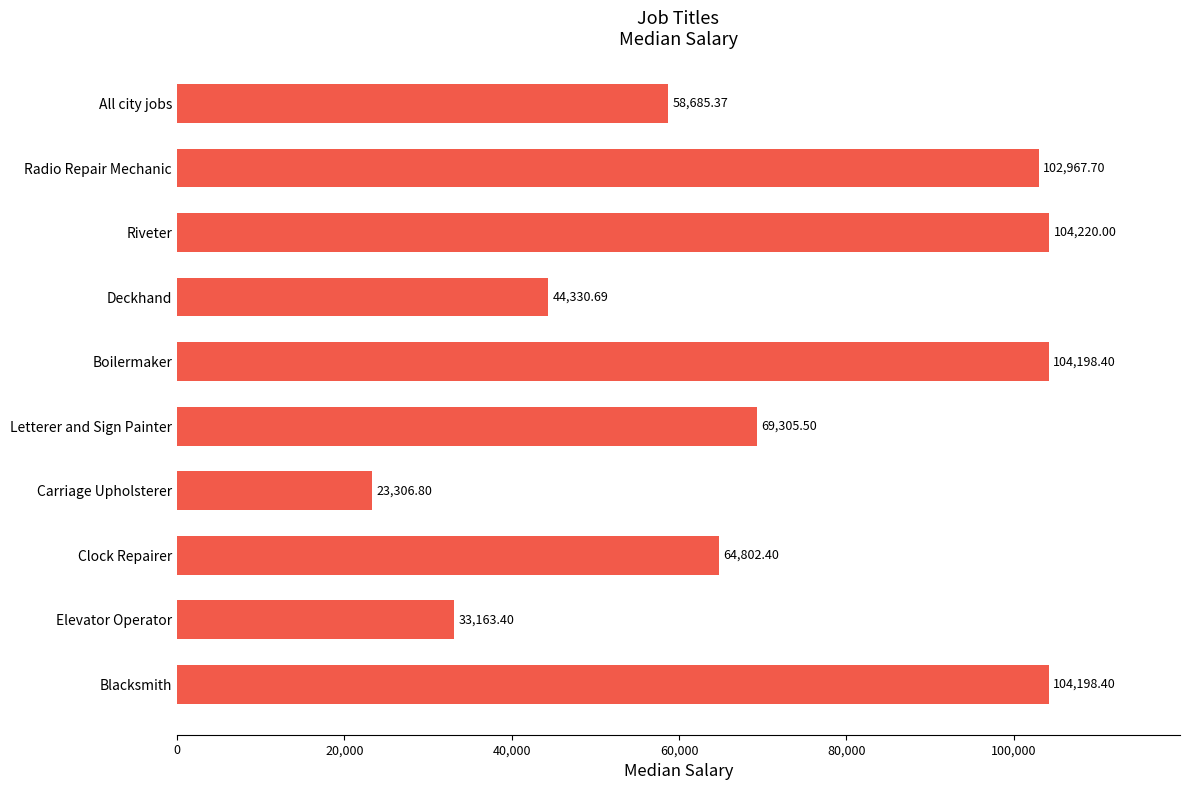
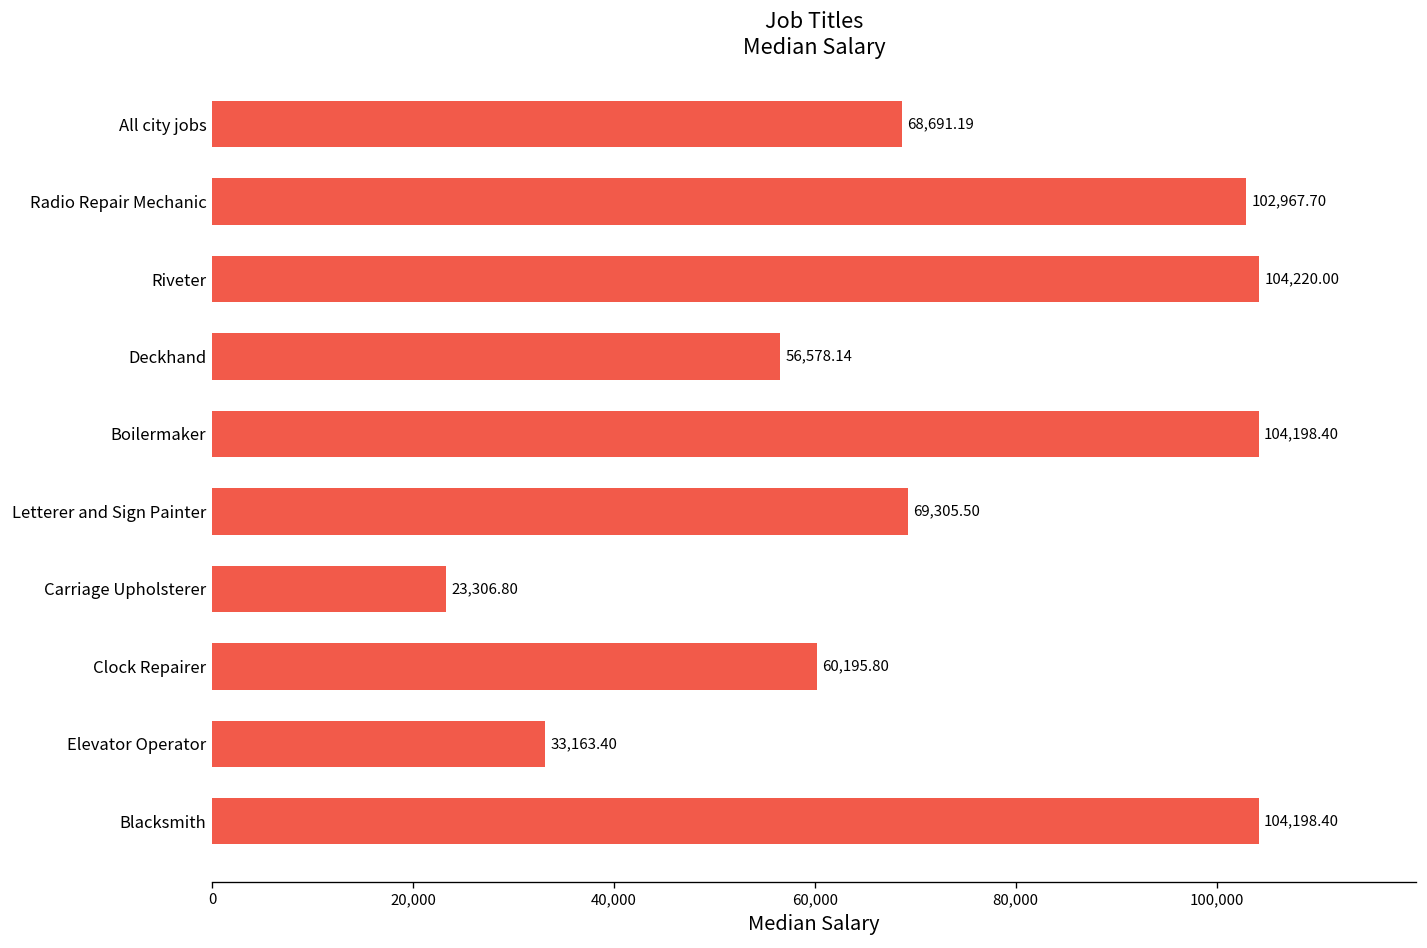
  {
-   "All city jobs": "58,685.37",
+   "All city jobs": "68,691.19",
    "Radio Repair Mechanic": "102,967.70",
    "Riveter": "104,220.00",
-   "Deckhand": "44,330.69",
+   "Deckhand": "56,578.14",
    "Boilermaker": "104,198.40",
    "Letterer and Sign Painter": "69,305.50",
    "Carriage Upholsterer": "23,306.80",
-   "Clock Repairer": "64,802.40",
+   "Clock Repairer": "60,195.80",
    "Elevator Operator": "33,163.40",
    "Blacksmith": "104,198.40"
  }
